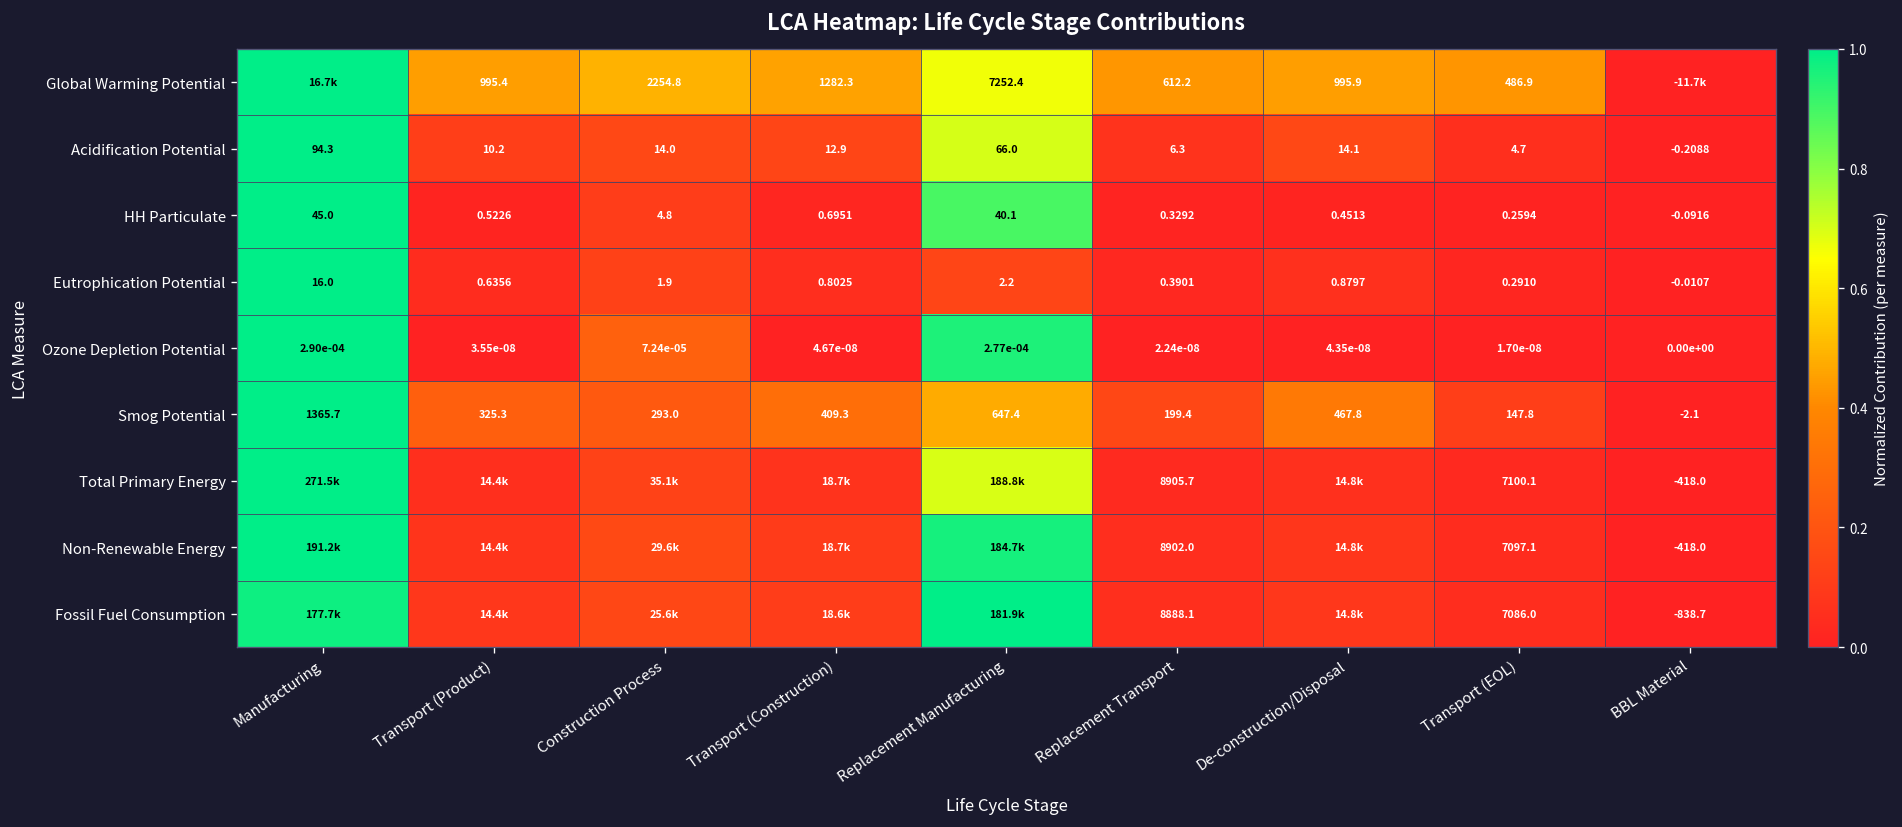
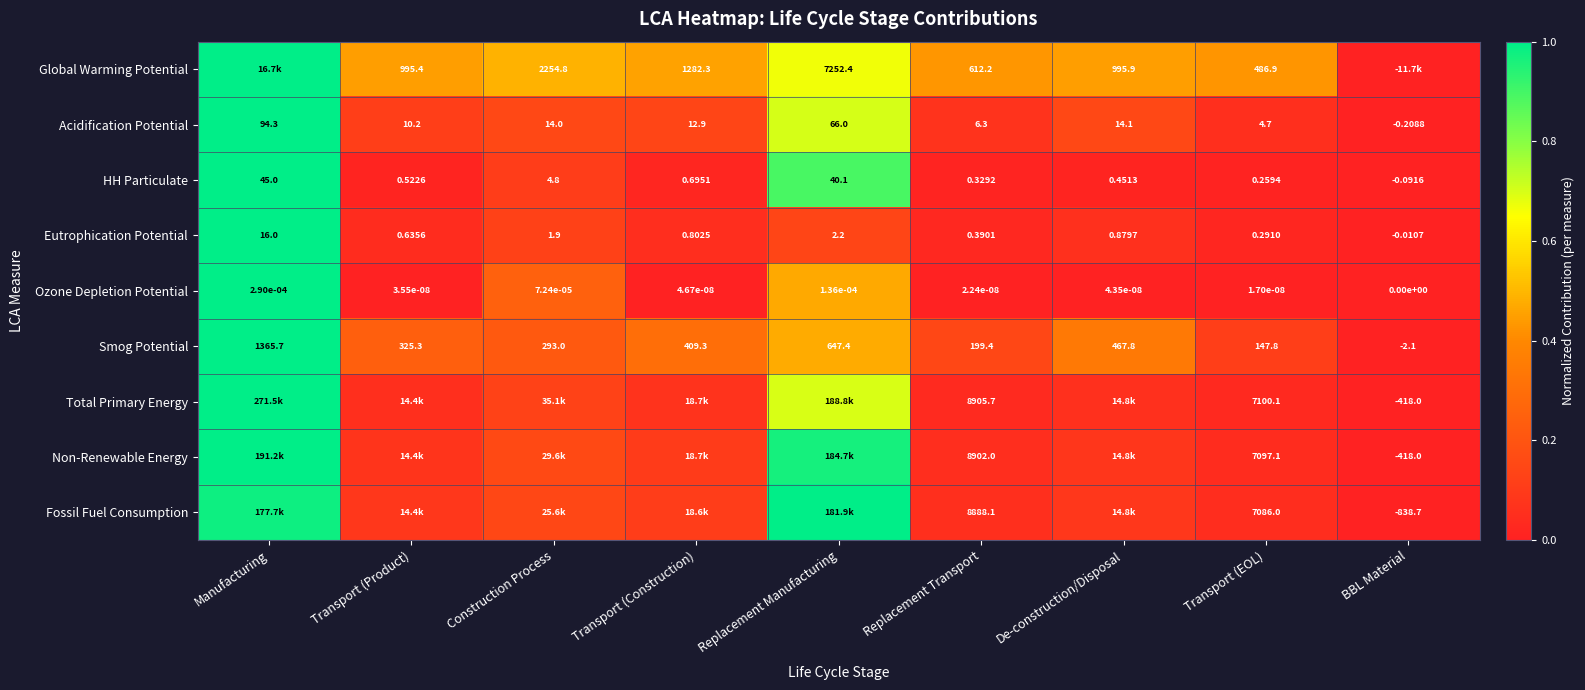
  {
    "Global Warming Potential": {
      "Manufacturing": "16.7k",
      "Transport (Product)": "995.4",
      "Construction Process": "2254.8",
      "Transport (Construction)": "1282.3",
      "Replacement Manufacturing": "7252.4",
      "Replacement Transport": "612.2",
      "De-construction/Disposal": "995.9",
      "Transport (EOL)": "486.9",
      "BBL Material": "-11.7k"
    },
    "Acidification Potential": {
      "Manufacturing": "94.3",
      "Transport (Product)": "10.2",
      "Construction Process": "14.0",
      "Transport (Construction)": "12.9",
      "Replacement Manufacturing": "66.0",
      "Replacement Transport": "6.3",
      "De-construction/Disposal": "14.1",
      "Transport (EOL)": "4.7",
      "BBL Material": "-0.2088"
    },
    "HH Particulate": {
      "Manufacturing": "45.0",
      "Transport (Product)": "0.5226",
      "Construction Process": "4.8",
      "Transport (Construction)": "0.6951",
      "Replacement Manufacturing": "40.1",
      "Replacement Transport": "0.3292",
      "De-construction/Disposal": "0.4513",
      "Transport (EOL)": "0.2594",
      "BBL Material": "-0.0916"
    },
    "Eutrophication Potential": {
      "Manufacturing": "16.0",
      "Transport (Product)": "0.6356",
      "Construction Process": "1.9",
      "Transport (Construction)": "0.8025",
      "Replacement Manufacturing": "2.2",
      "Replacement Transport": "0.3901",
      "De-construction/Disposal": "0.8797",
      "Transport (EOL)": "0.2910",
      "BBL Material": "-0.0107"
    },
    "Ozone Depletion Potential": {
      "Manufacturing": "2.90e-04",
      "Transport (Product)": "3.55e-08",
      "Construction Process": "7.24e-05",
      "Transport (Construction)": "4.67e-08",
-     "Replacement Manufacturing": "2.77e-04",
+     "Replacement Manufacturing": "1.36e-04",
      "Replacement Transport": "2.24e-08",
      "De-construction/Disposal": "4.35e-08",
      "Transport (EOL)": "1.70e-08",
      "BBL Material": "0.00e+00"
    },
    "Smog Potential": {
      "Manufacturing": "1365.7",
      "Transport (Product)": "325.3",
      "Construction Process": "293.0",
      "Transport (Construction)": "409.3",
      "Replacement Manufacturing": "647.4",
      "Replacement Transport": "199.4",
      "De-construction/Disposal": "467.8",
      "Transport (EOL)": "147.8",
      "BBL Material": "-2.1"
    },
    "Total Primary Energy": {
      "Manufacturing": "271.5k",
      "Transport (Product)": "14.4k",
      "Construction Process": "35.1k",
      "Transport (Construction)": "18.7k",
      "Replacement Manufacturing": "188.8k",
      "Replacement Transport": "8905.7",
      "De-construction/Disposal": "14.8k",
      "Transport (EOL)": "7100.1",
      "BBL Material": "-418.0"
    },
    "Non-Renewable Energy": {
      "Manufacturing": "191.2k",
      "Transport (Product)": "14.4k",
      "Construction Process": "29.6k",
      "Transport (Construction)": "18.7k",
      "Replacement Manufacturing": "184.7k",
      "Replacement Transport": "8902.0",
      "De-construction/Disposal": "14.8k",
      "Transport (EOL)": "7097.1",
      "BBL Material": "-418.0"
    },
    "Fossil Fuel Consumption": {
      "Manufacturing": "177.7k",
      "Transport (Product)": "14.4k",
      "Construction Process": "25.6k",
      "Transport (Construction)": "18.6k",
      "Replacement Manufacturing": "181.9k",
      "Replacement Transport": "8888.1",
      "De-construction/Disposal": "14.8k",
      "Transport (EOL)": "7086.0",
      "BBL Material": "-838.7"
    }
  }
